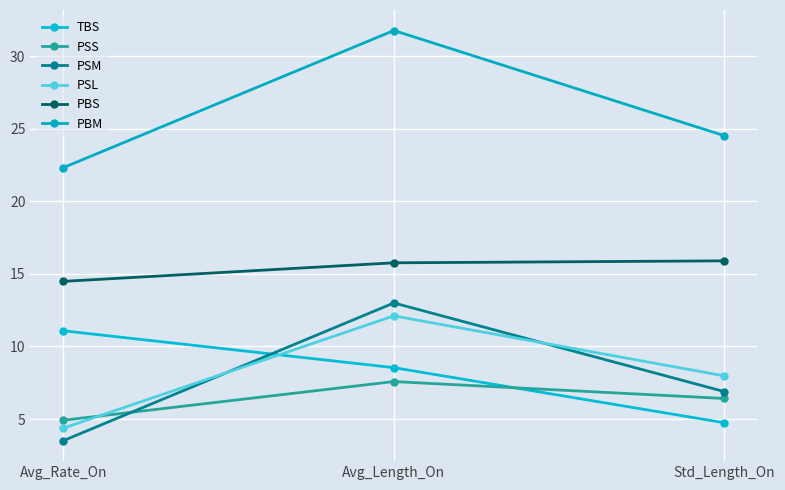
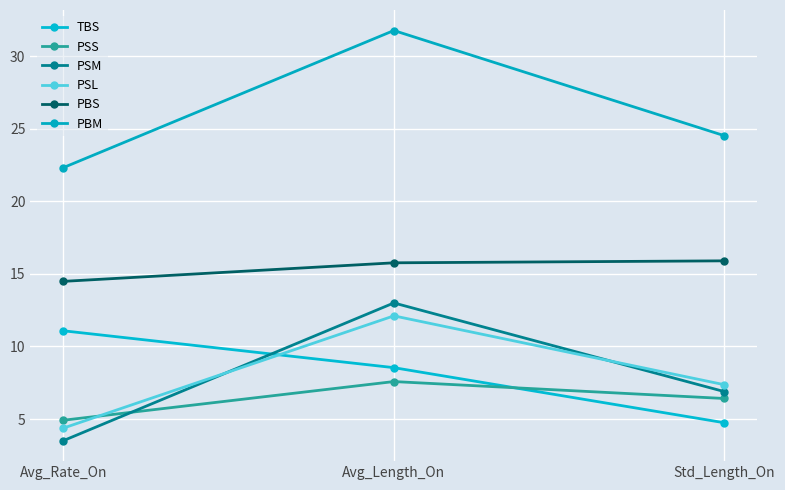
  {
    "PSL": {
      "Avg_Rate_On": 4.4,
      "Avg_Length_On": 12.1,
-     "Std_Length_On": 8.0
+     "Std_Length_On": 7.4
    }
  }
